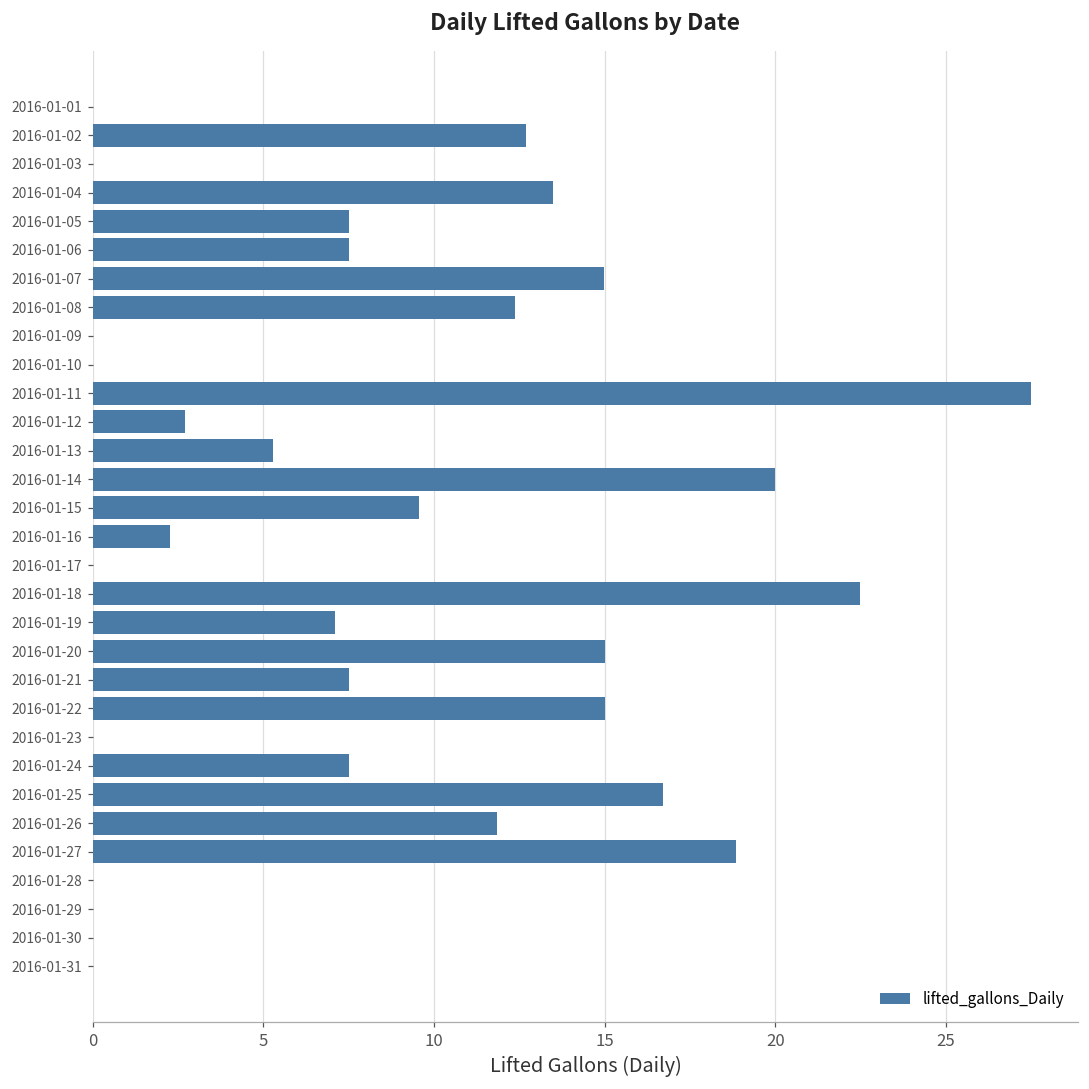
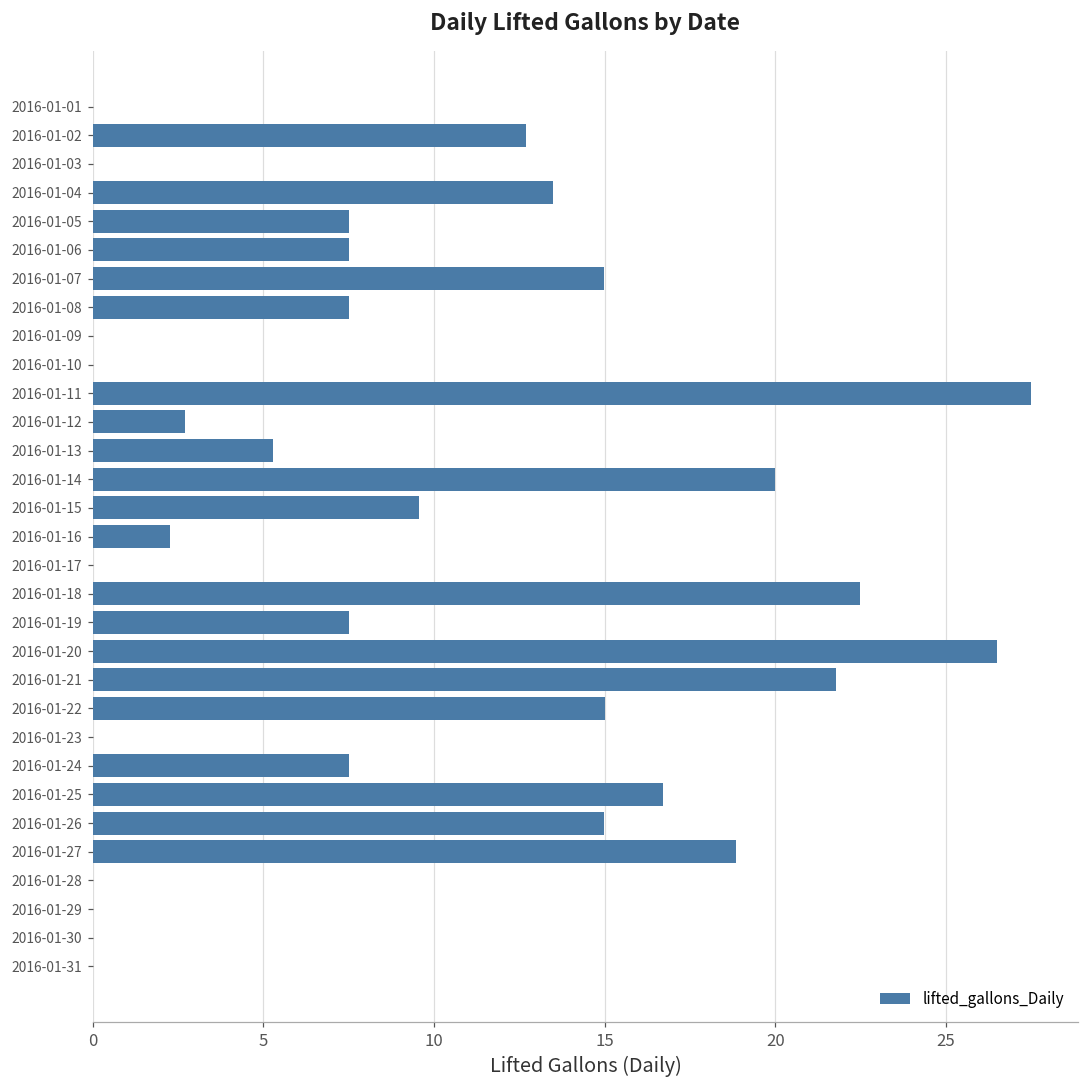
  {
    "2016-01-01": 0.0,
    "2016-01-02": 12.7,
    "2016-01-03": 0.0,
    "2016-01-04": 13.5,
    "2016-01-05": 7.5,
    "2016-01-06": 7.5,
    "2016-01-07": 15.0,
-   "2016-01-08": 12.4,
+   "2016-01-08": 7.5,
    "2016-01-09": 0.0,
    "2016-01-10": 0.0,
    "2016-01-11": 27.5,
    "2016-01-12": 2.7,
    "2016-01-13": 5.3,
    "2016-01-14": 20.0,
    "2016-01-15": 9.6,
    "2016-01-16": 2.3,
    "2016-01-17": 0.0,
    "2016-01-18": 22.5,
-   "2016-01-19": 7.1,
-   "2016-01-20": 15.0,
-   "2016-01-21": 7.5,
+   "2016-01-19": 7.5,
+   "2016-01-20": 26.5,
+   "2016-01-21": 21.8,
    "2016-01-22": 15.0,
    "2016-01-23": 0.0,
    "2016-01-24": 7.5,
    "2016-01-25": 16.7,
-   "2016-01-26": 11.8,
+   "2016-01-26": 15.0,
    "2016-01-27": 18.8,
    "2016-01-28": 0.0,
    "2016-01-29": 0.0,
    "2016-01-30": 0.0,
    "2016-01-31": 0.0
  }
